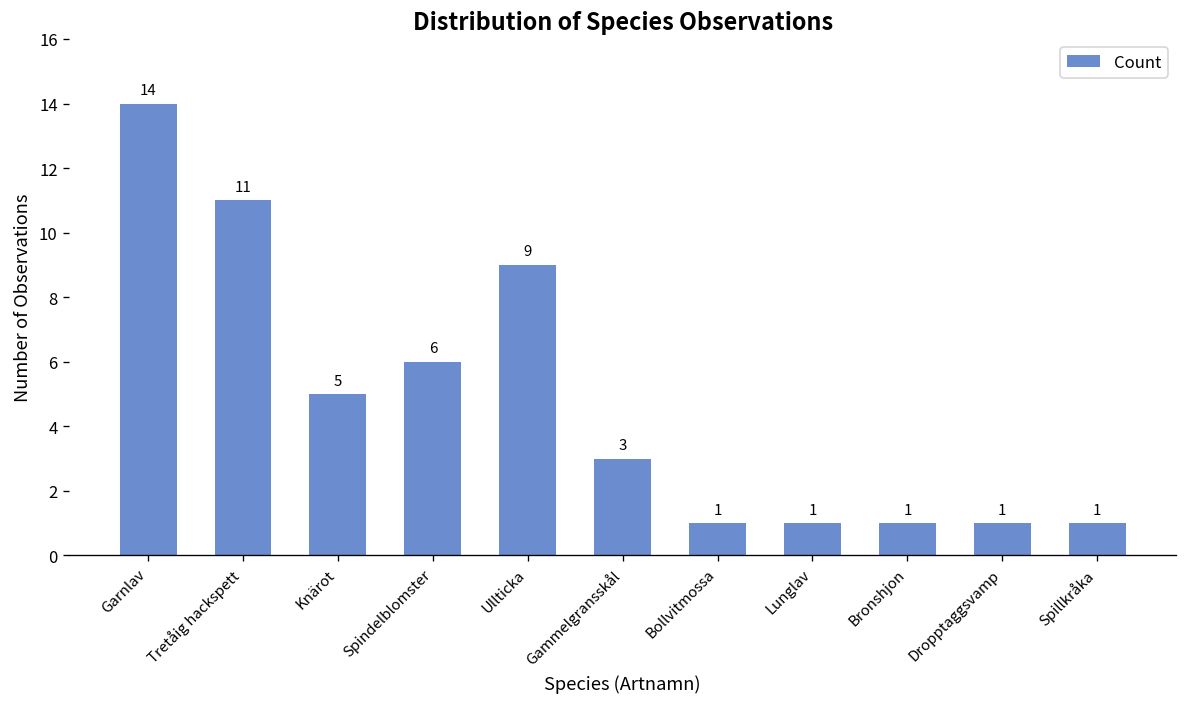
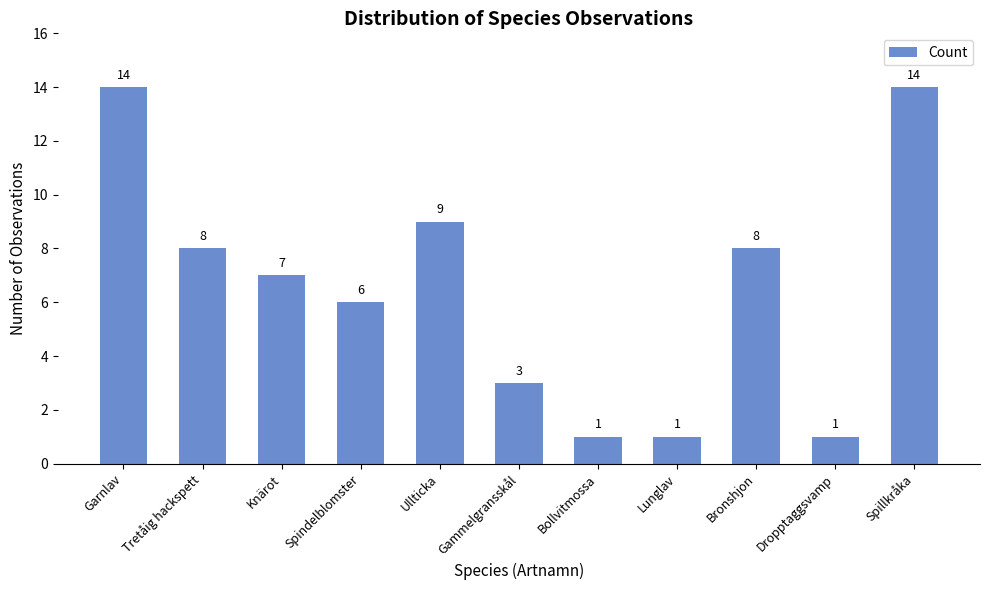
  {
    "Garnlav": 14,
-   "Tretåig hackspett": 11,
-   "Knärot": 5,
+   "Tretåig hackspett": 8,
+   "Knärot": 7,
    "Spindelblomster": 6,
    "Ullticka": 9,
    "Gammelgransskål": 3,
    "Bollvitmossa": 1,
    "Lunglav": 1,
-   "Bronshjon": 1,
+   "Bronshjon": 8,
    "Dropptaggsvamp": 1,
-   "Spillkråka": 1
+   "Spillkråka": 14
  }
